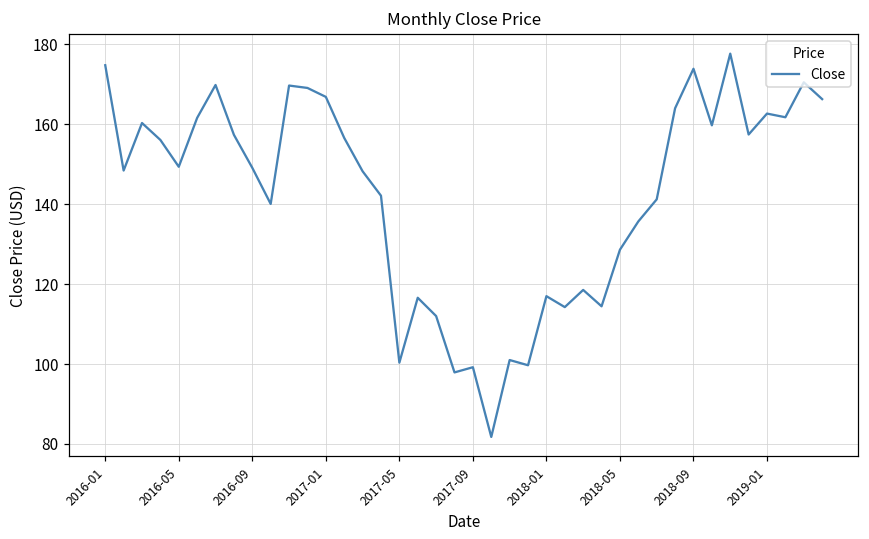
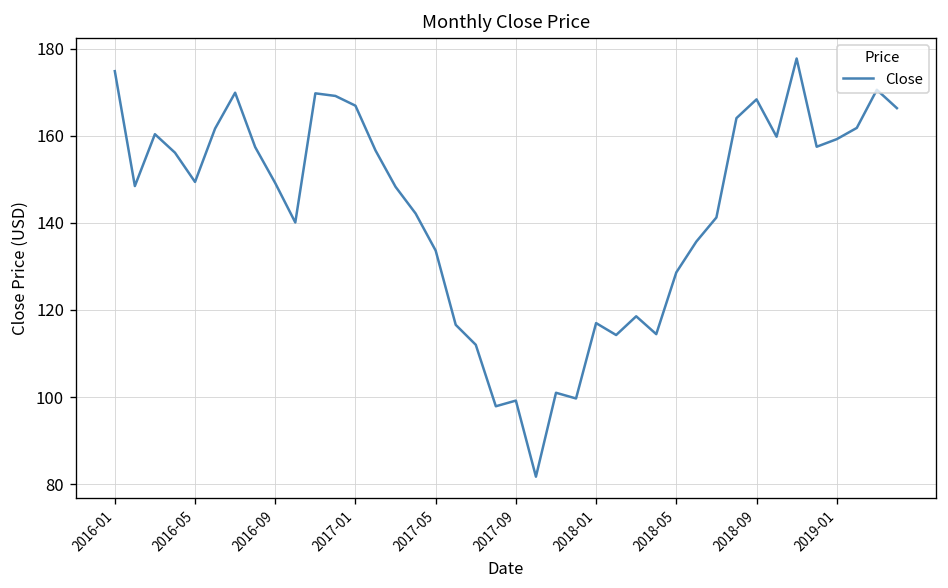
  {
    "2016-01": 175,
    "2016-05": 149,
    "2016-09": 149,
    "2017-01": 167,
-   "2017-05": 100,
+   "2017-05": 134,
    "2017-09": 99,
    "2018-01": 117,
    "2018-05": 129,
-   "2018-09": 174,
-   "2019-01": 163
+   "2018-09": 168,
+   "2019-01": 159
  }
